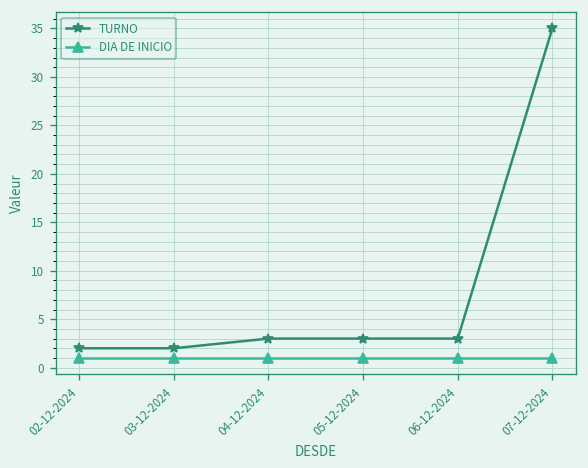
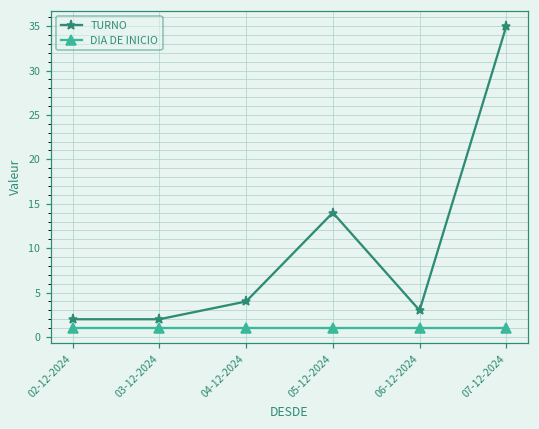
  {
    "TURNO": {
      "02-12-2024": 2,
      "03-12-2024": 2,
-     "04-12-2024": 3,
-     "05-12-2024": 3,
+     "04-12-2024": 4,
+     "05-12-2024": 14,
      "06-12-2024": 3,
      "07-12-2024": 35
    },
    "DIA DE INICIO": {
      "02-12-2024": 1,
      "03-12-2024": 1,
      "04-12-2024": 1,
      "05-12-2024": 1,
      "06-12-2024": 1,
      "07-12-2024": 1
    }
  }
